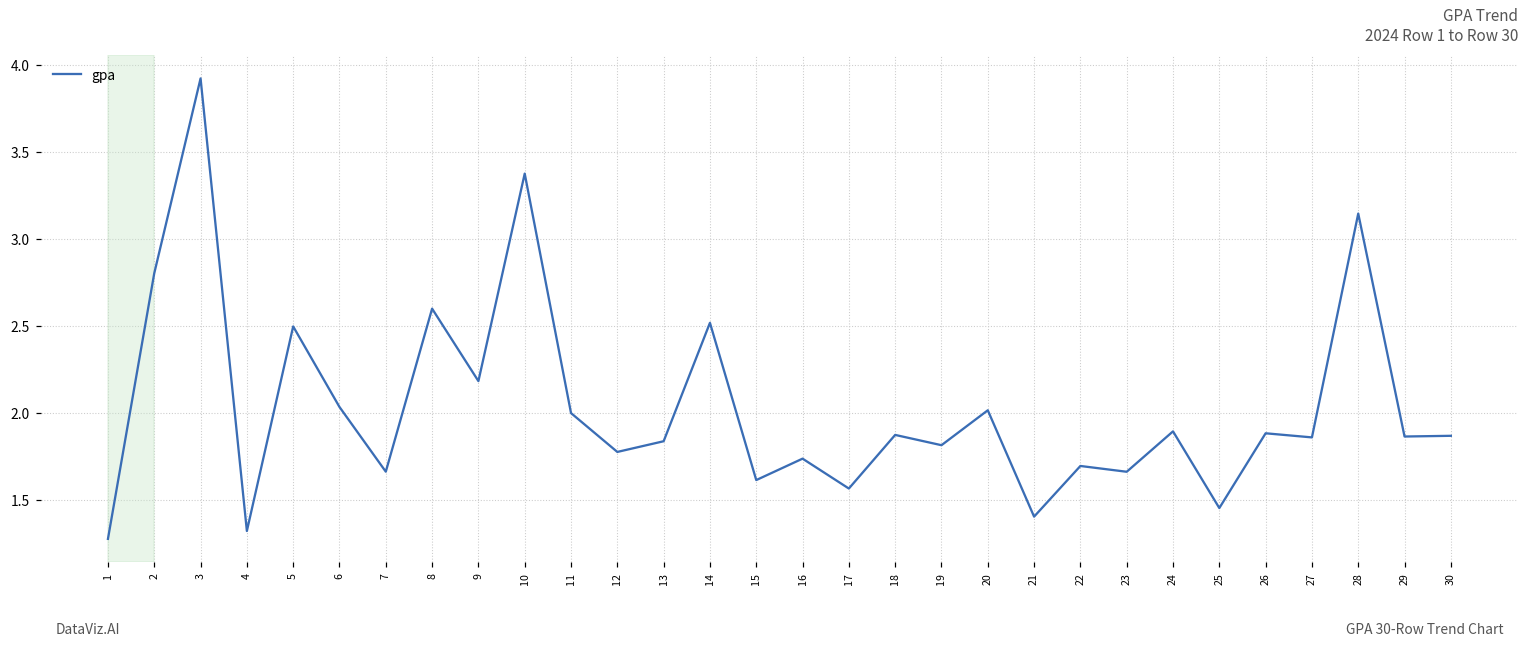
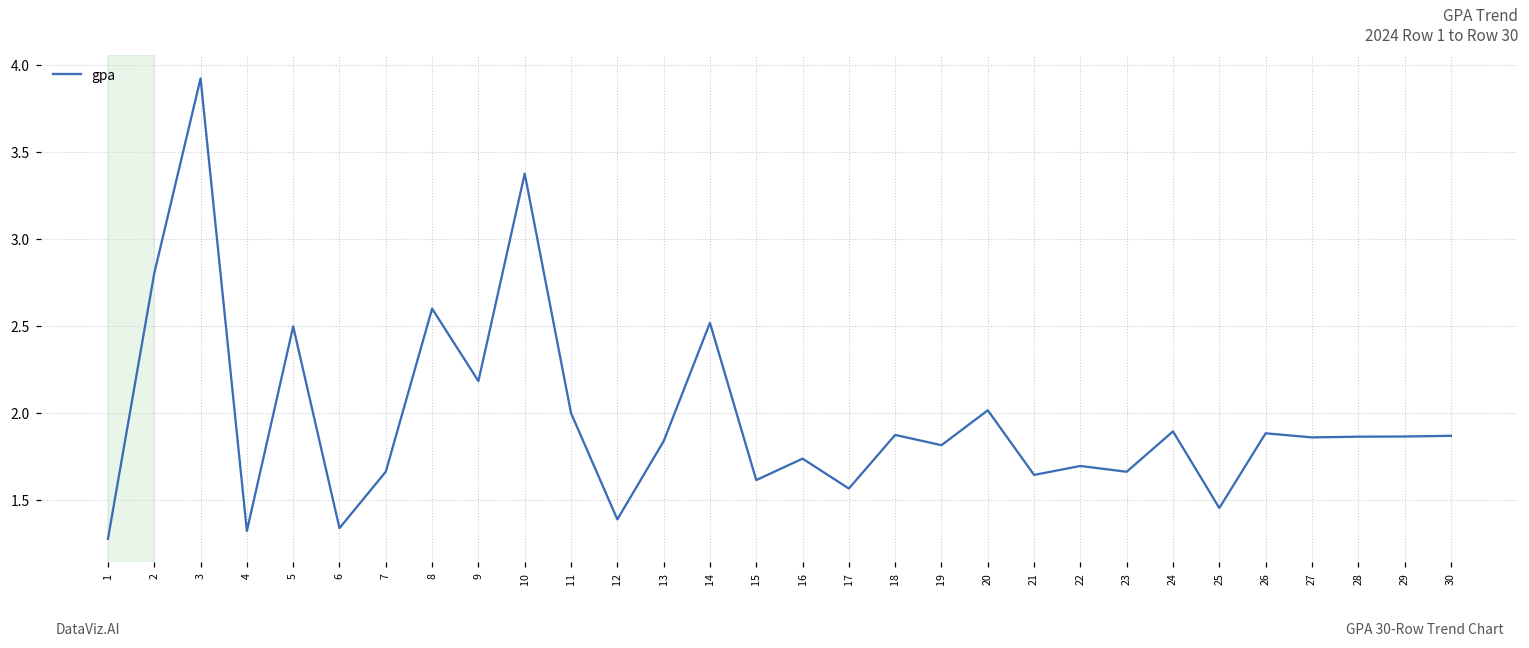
  {
    "1": 1.28,
    "2": 2.80,
    "3": 3.92,
    "4": 1.32,
    "5": 2.50,
-   "6": 2.03,
+   "6": 1.34,
    "7": 1.66,
    "8": 2.60,
    "9": 2.18,
    "10": 3.37,
    "11": 2.00,
-   "12": 1.78,
+   "12": 1.39,
    "13": 1.84,
    "14": 2.52,
    "15": 1.61,
    "16": 1.74,
    "17": 1.57,
    "18": 1.87,
    "19": 1.81,
    "20": 2.02,
-   "21": 1.40,
+   "21": 1.64,
    "22": 1.70,
    "23": 1.66,
    "24": 1.89,
    "25": 1.45,
    "26": 1.88,
    "27": 1.86,
-   "28": 3.14,
+   "28": 1.86,
    "29": 1.86,
    "30": 1.87
  }
